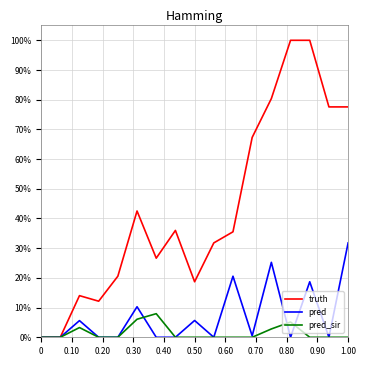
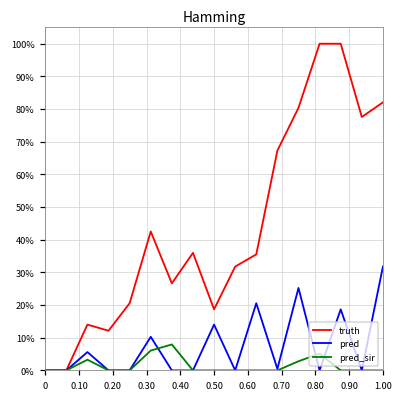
  {
    "truth": {
      "0.50": "19%",
-     "1.00": "78%"
+     "1.00": "82%"
    },
    "pred": {
-     "0.50": "6%",
+     "0.50": "14%",
      "1.00": "32%"
    },
    "pred_sir": {
      "0.50": "0%",
      "1.00": "0%"
    }
  }
